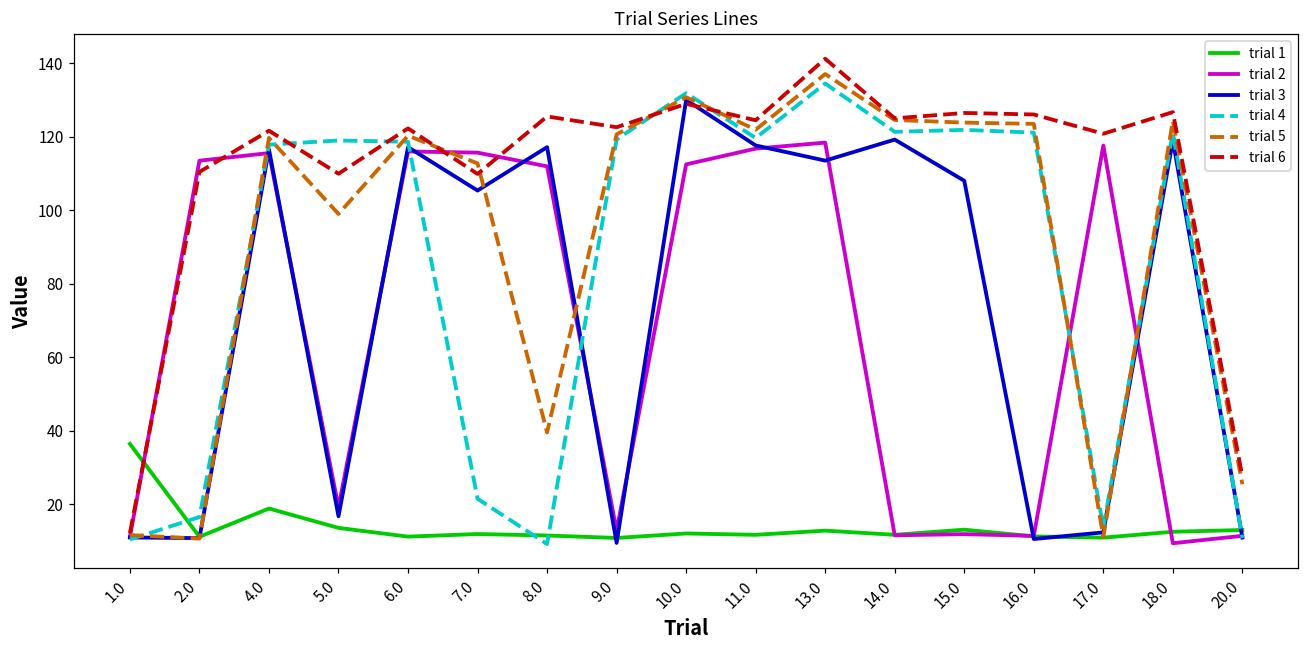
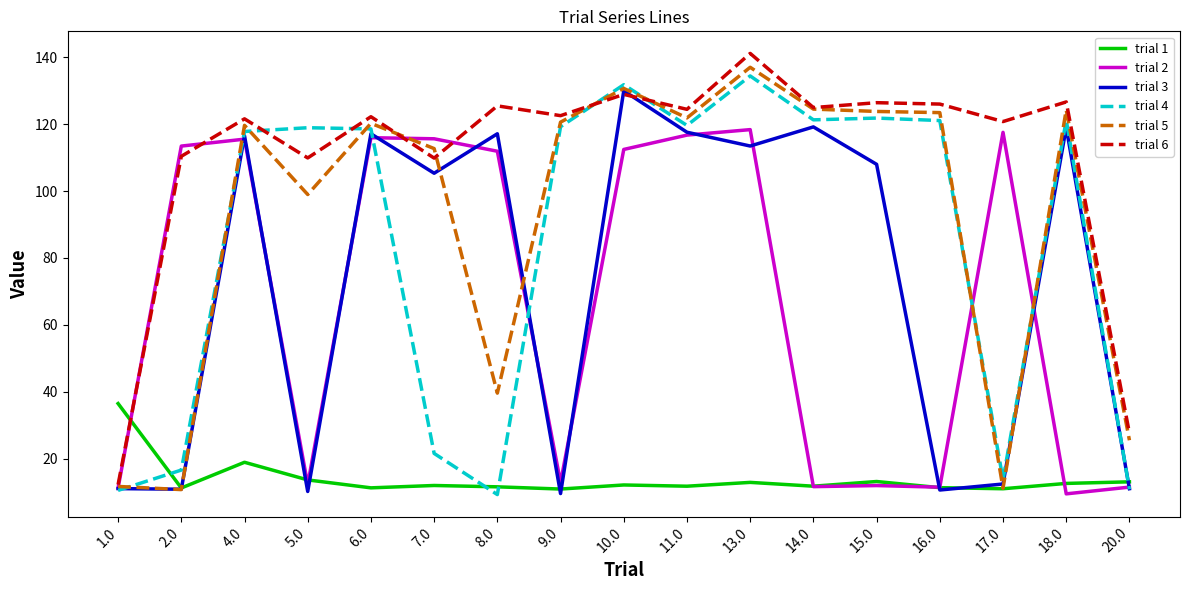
  {
    "trial 1": {
      "1.0": 36,
      "4.0": 19,
      "5.0": 14,
      "6.0": 11,
      "7.0": 12,
      "8.0": 12,
      "9.0": 11,
      "10.0": 12,
      "11.0": 12,
      "13.0": 13,
      "15.0": 13,
      "18.0": 13,
      "20.0": 13
    },
    "trial 2": {
      "2.0": 113,
      "4.0": 116,
-     "5.0": 19,
+     "5.0": 12,
      "6.0": 116,
      "7.0": 116,
      "8.0": 112,
      "9.0": 13,
      "10.0": 112,
      "11.0": 117,
      "13.0": 118,
      "15.0": 12,
      "17.0": 118,
      "18.0": 9
    },
    "trial 3": {
      "4.0": 117,
-     "5.0": 17,
+     "5.0": 10,
      "6.0": 117,
      "7.0": 105,
      "8.0": 117,
      "9.0": 10,
      "11.0": 118,
      "13.0": 113,
      "14.0": 119,
      "15.0": 108,
      "17.0": 12,
      "18.0": 119
    },
    "trial 4": {
      "2.0": 17,
      "4.0": 118,
      "5.0": 119,
      "6.0": 119,
      "7.0": 22,
      "8.0": 9,
      "9.0": 119,
      "10.0": 132,
      "11.0": 120,
      "13.0": 134,
      "14.0": 121,
      "15.0": 122,
      "16.0": 121,
      "17.0": 14,
      "18.0": 121
    },
    "trial 5": {
      "4.0": 120,
      "5.0": 99,
      "6.0": 120,
      "7.0": 113,
      "8.0": 40,
      "9.0": 121,
      "11.0": 122,
      "13.0": 137,
      "15.0": 124,
      "16.0": 123,
      "18.0": 124,
      "20.0": 25
    },
    "trial 6": {
      "2.0": 110,
      "4.0": 122,
      "5.0": 110,
      "6.0": 122,
      "7.0": 110,
      "8.0": 125,
      "9.0": 123,
      "10.0": 129,
      "11.0": 124,
      "13.0": 141,
      "15.0": 126,
      "16.0": 126,
      "17.0": 121,
      "18.0": 127,
      "20.0": 28
    }
  }
